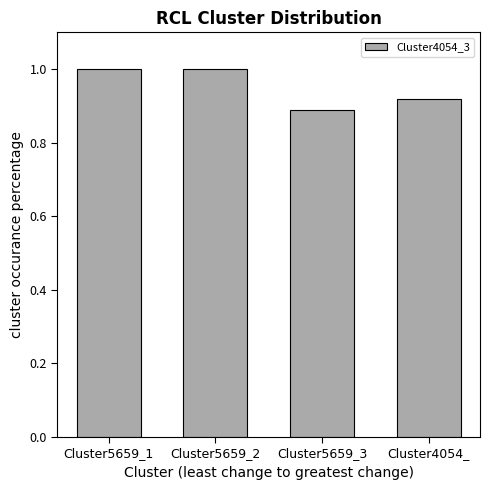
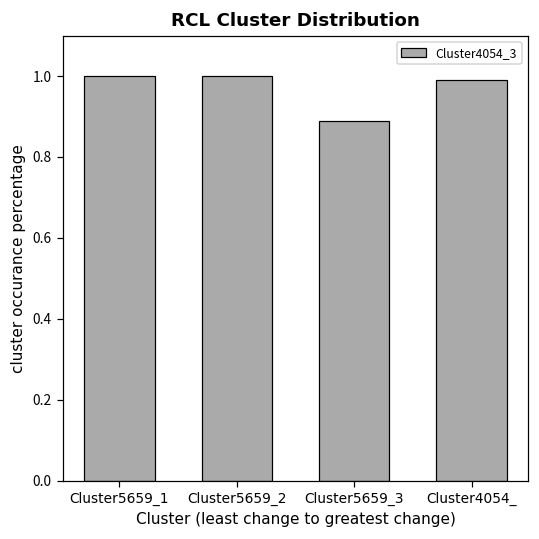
  {
    "Cluster5659_1": 1.00,
    "Cluster5659_2": 1.00,
    "Cluster5659_3": 0.89,
-   "Cluster4054_": 0.92
+   "Cluster4054_": 0.99
  }
